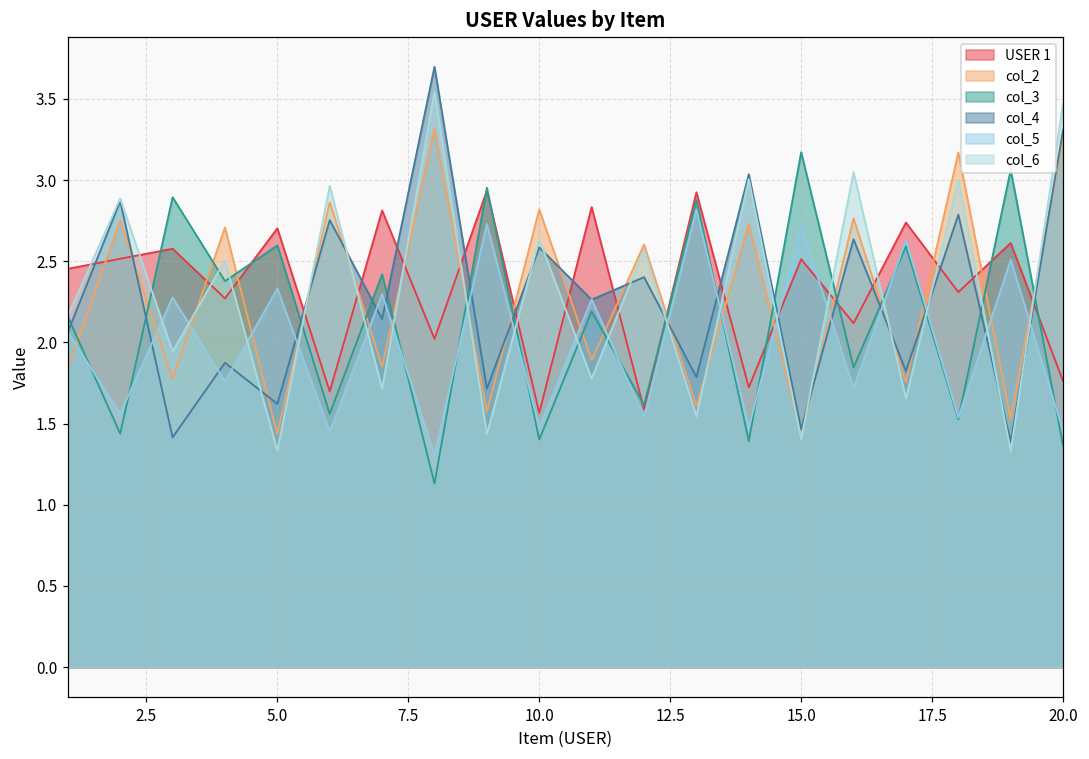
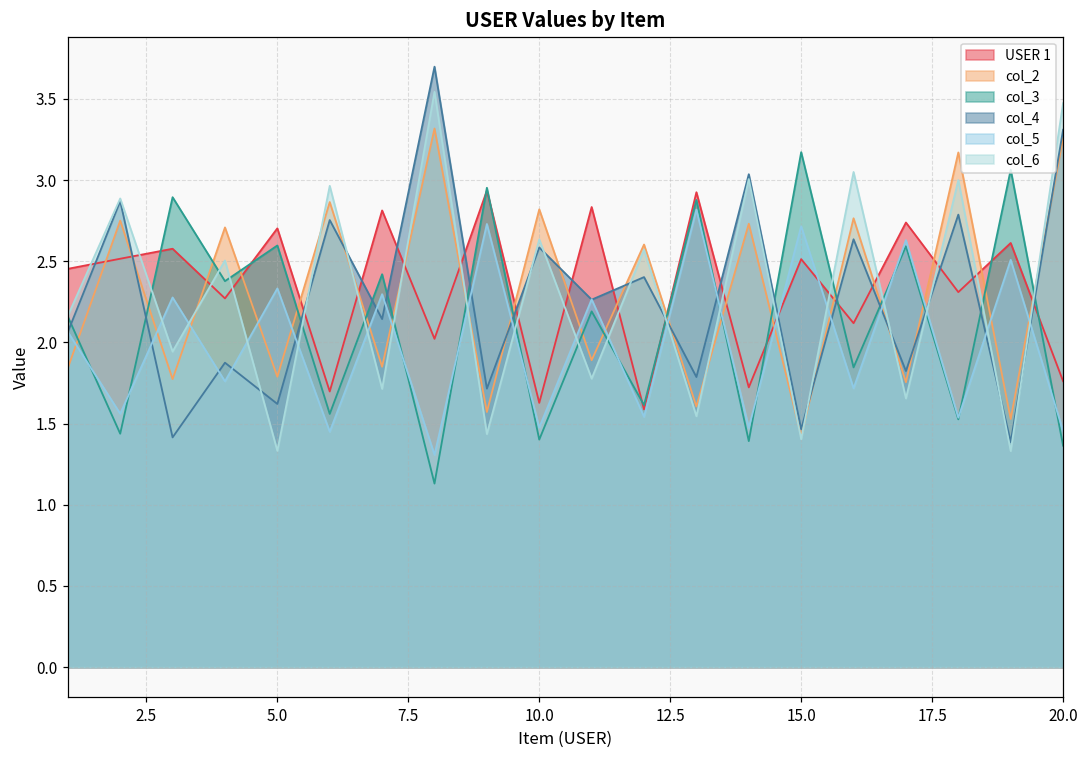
  {
    "USER 1": {
      "5.0": 2.70,
-     "10.0": 1.57,
+     "10.0": 1.63,
      "15.0": 2.51,
      "20.0": 1.76
    },
    "col_2": {
-     "5.0": 1.43,
+     "5.0": 1.79,
      "10.0": 2.82,
      "15.0": 1.42,
      "20.0": 3.26
    }
  }
